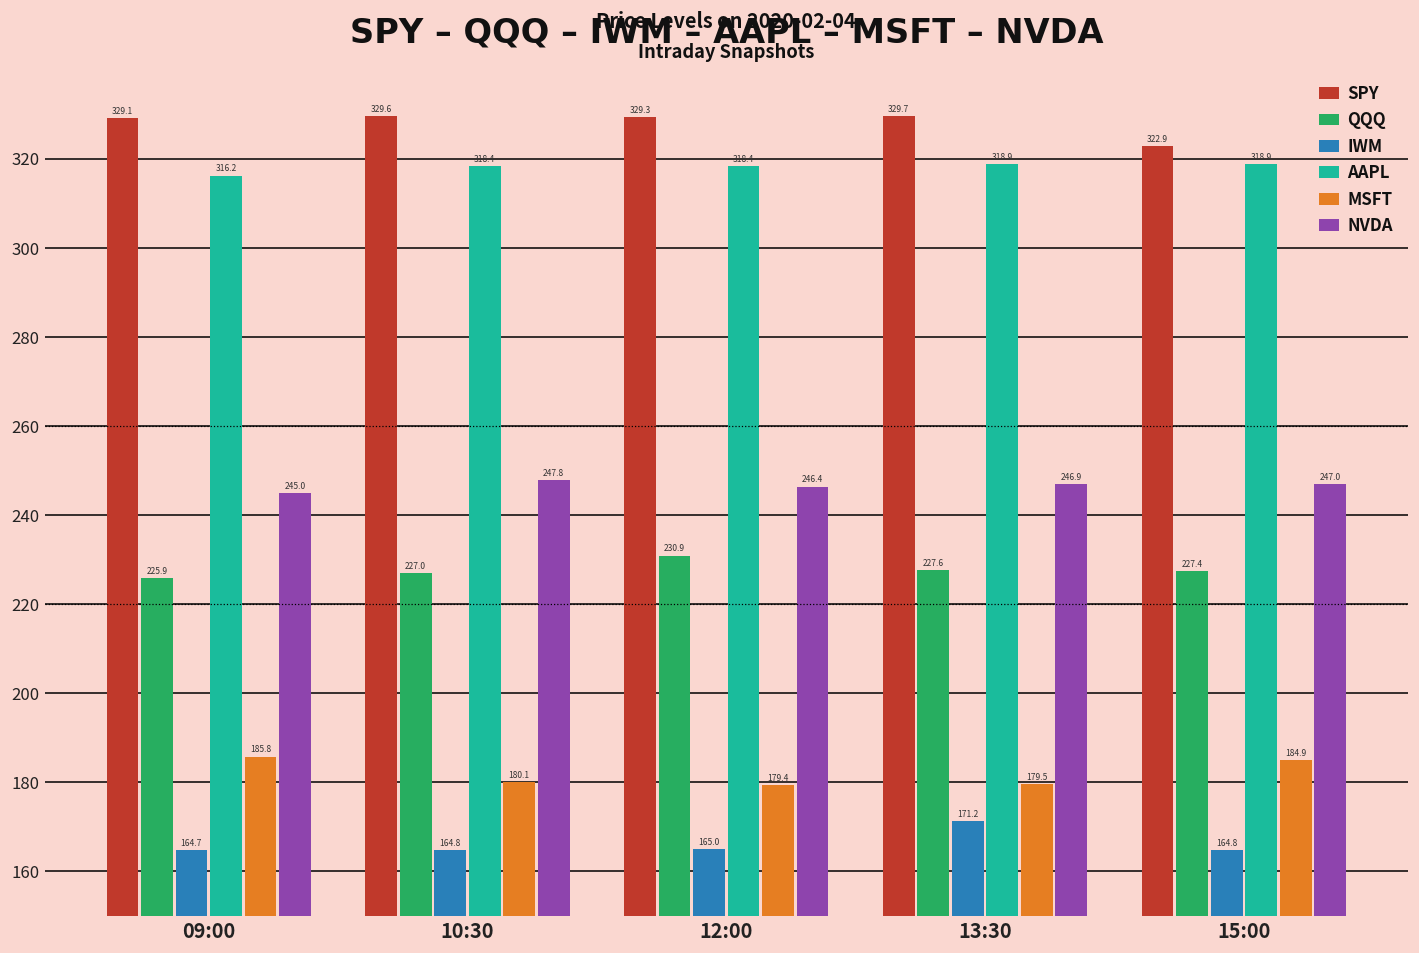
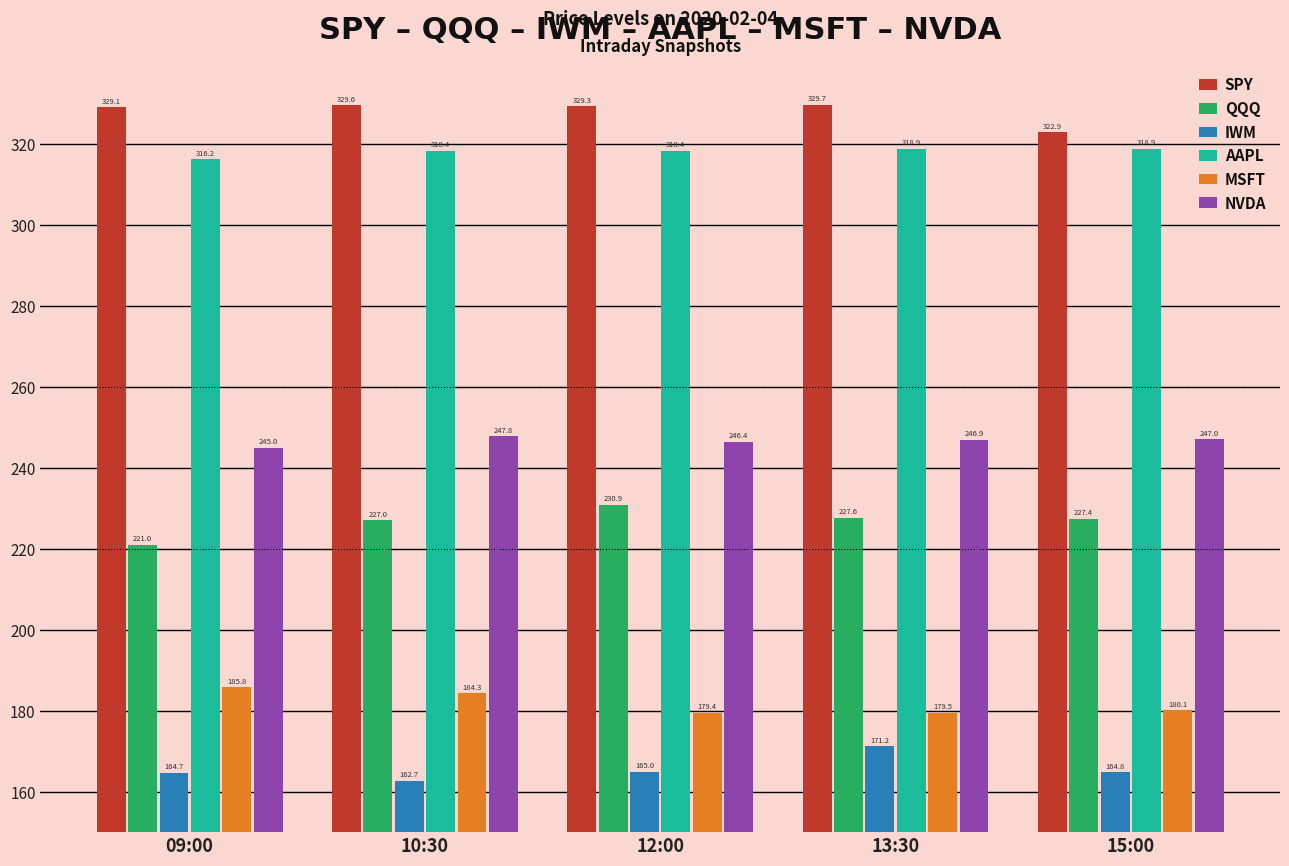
  {
    "SPY": {
      "09:00": 329.1,
      "10:30": 329.6,
      "12:00": 329.3,
      "13:30": 329.7,
      "15:00": 322.9
    },
    "QQQ": {
-     "09:00": 225.9,
+     "09:00": 221.0,
      "10:30": 227.0,
      "12:00": 230.9,
      "13:30": 227.6,
      "15:00": 227.4
    },
    "IWM": {
      "09:00": 164.7,
-     "10:30": 164.8,
+     "10:30": 162.7,
      "12:00": 165.0,
      "13:30": 171.2,
      "15:00": 164.8
    },
    "AAPL": {
      "09:00": 316.2,
      "10:30": 318.4,
      "12:00": 318.4,
      "13:30": 318.9,
      "15:00": 318.9
    },
    "MSFT": {
      "09:00": 185.8,
-     "10:30": 180.1,
+     "10:30": 184.3,
      "12:00": 179.4,
      "13:30": 179.5,
-     "15:00": 184.9
+     "15:00": 180.1
    },
    "NVDA": {
      "09:00": 245.0,
      "10:30": 247.8,
      "12:00": 246.4,
      "13:30": 246.9,
      "15:00": 247.0
    }
  }
